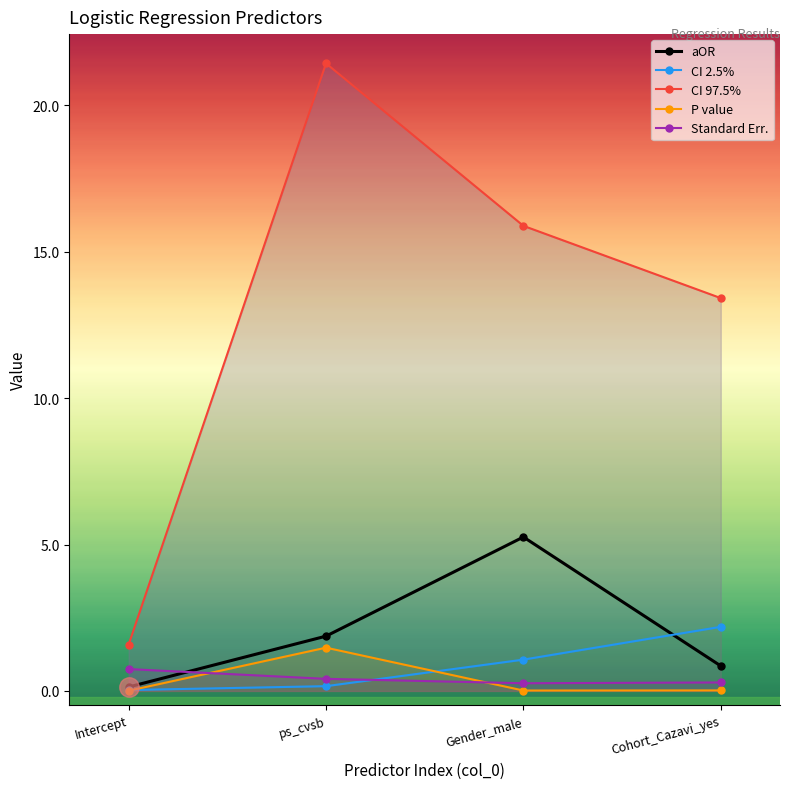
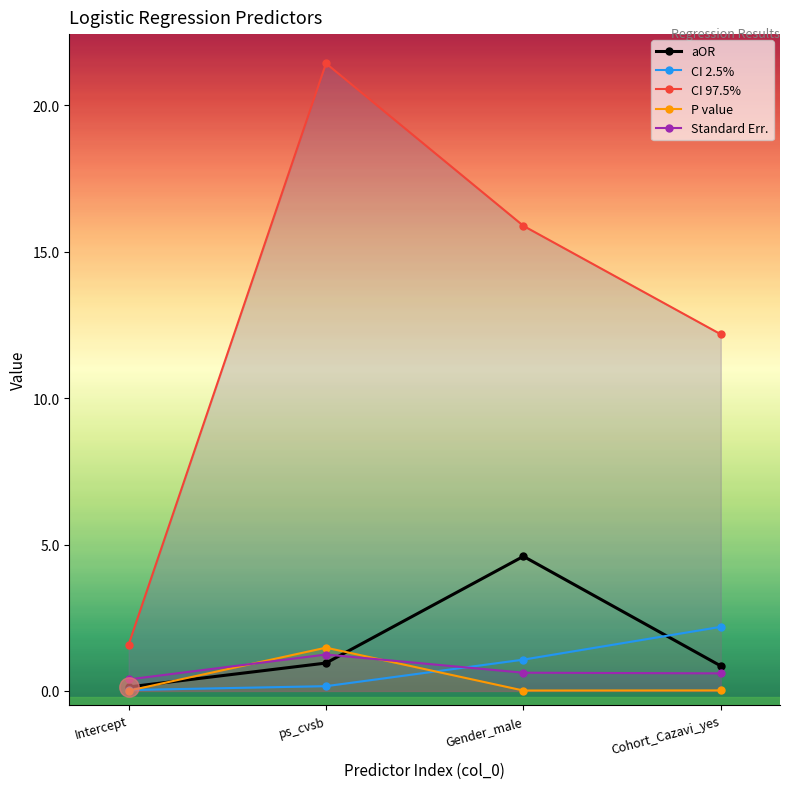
  {
    "aOR": {
-     "ps_cvsb": 1.9,
-     "Gender_male": 5.3,
+     "ps_cvsb": 1.0,
+     "Gender_male": 4.6,
      "Cohort_Cazavi_yes": 0.9
    },
    "CI 2.5%": {
      "ps_cvsb": 0.2,
      "Gender_male": 1.1,
      "Cohort_Cazavi_yes": 2.2
    },
    "CI 97.5%": {
      "Intercept": 1.6,
      "ps_cvsb": 21.4,
      "Gender_male": 15.9,
-     "Cohort_Cazavi_yes": 13.4
+     "Cohort_Cazavi_yes": 12.2
    },
    "P value": {
      "ps_cvsb": 1.5,
      "Gender_male": 0.0,
      "Cohort_Cazavi_yes": 0.0
    },
    "Standard Err.": {
-     "Intercept": 0.7,
-     "ps_cvsb": 0.4,
-     "Gender_male": 0.3,
-     "Cohort_Cazavi_yes": 0.3
+     "Intercept": 0.4,
+     "ps_cvsb": 1.2,
+     "Gender_male": 0.6,
+     "Cohort_Cazavi_yes": 0.6
    }
  }
